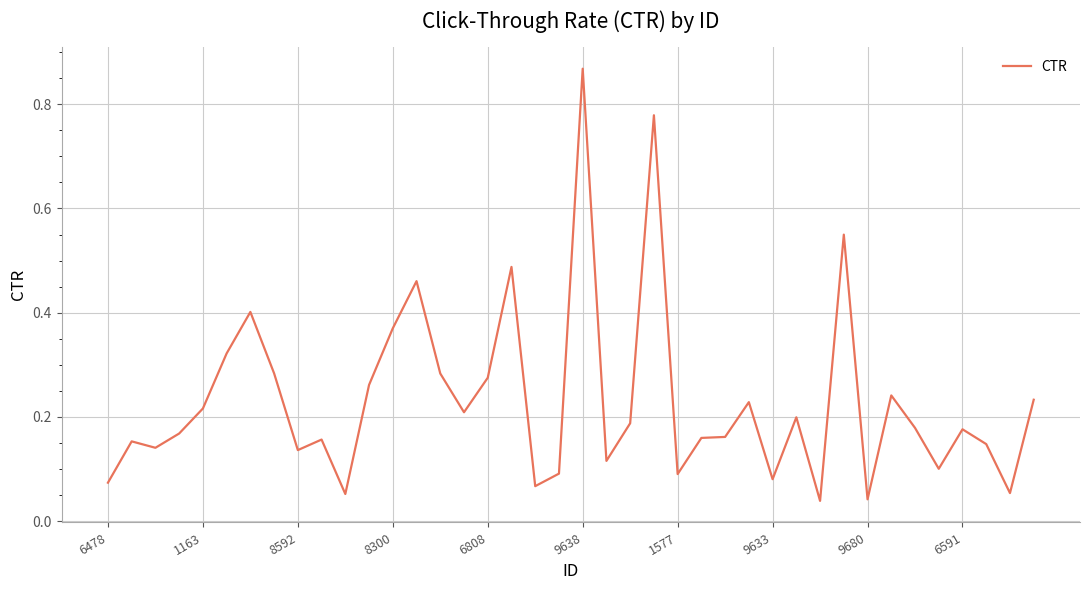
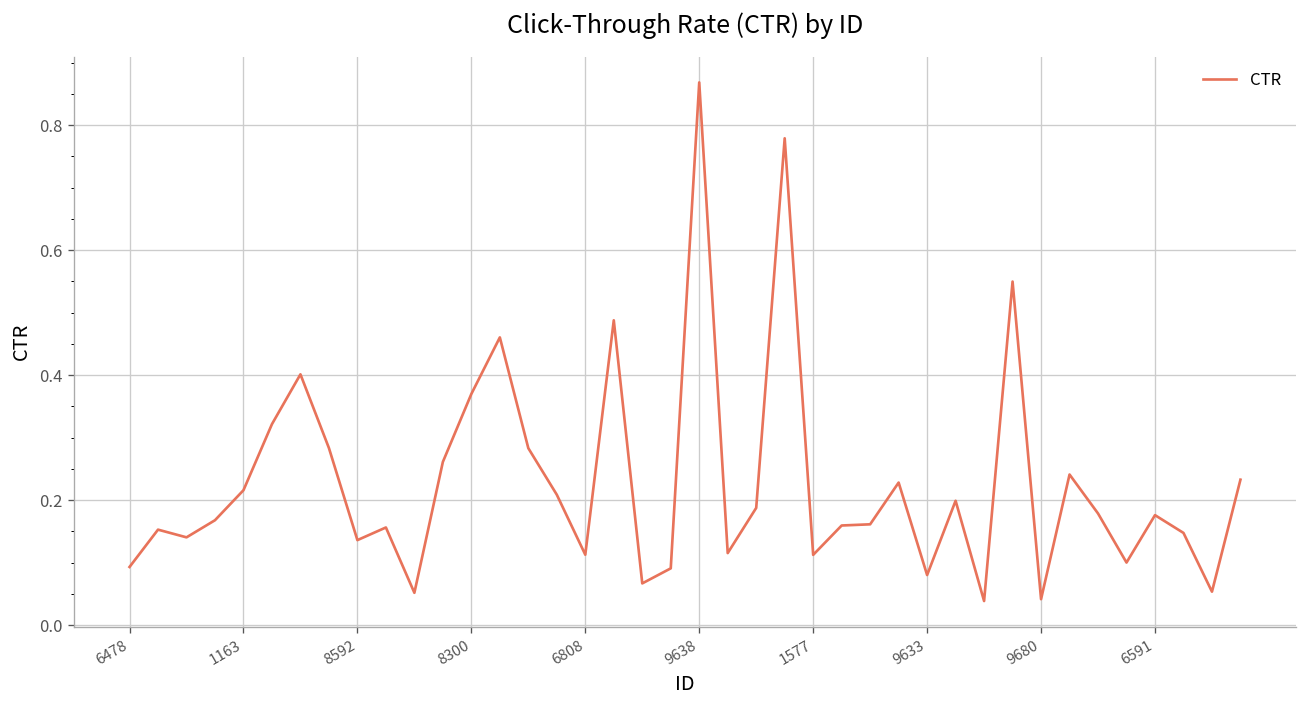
  {
-   "6478": 0.07,
+   "6478": 0.09,
    "1163": 0.22,
    "8592": 0.14,
    "8300": 0.37,
-   "6808": 0.28,
+   "6808": 0.11,
    "9638": 0.87,
-   "1577": 0.09,
+   "1577": 0.11,
    "9633": 0.08,
    "9680": 0.04,
    "6591": 0.18
  }
